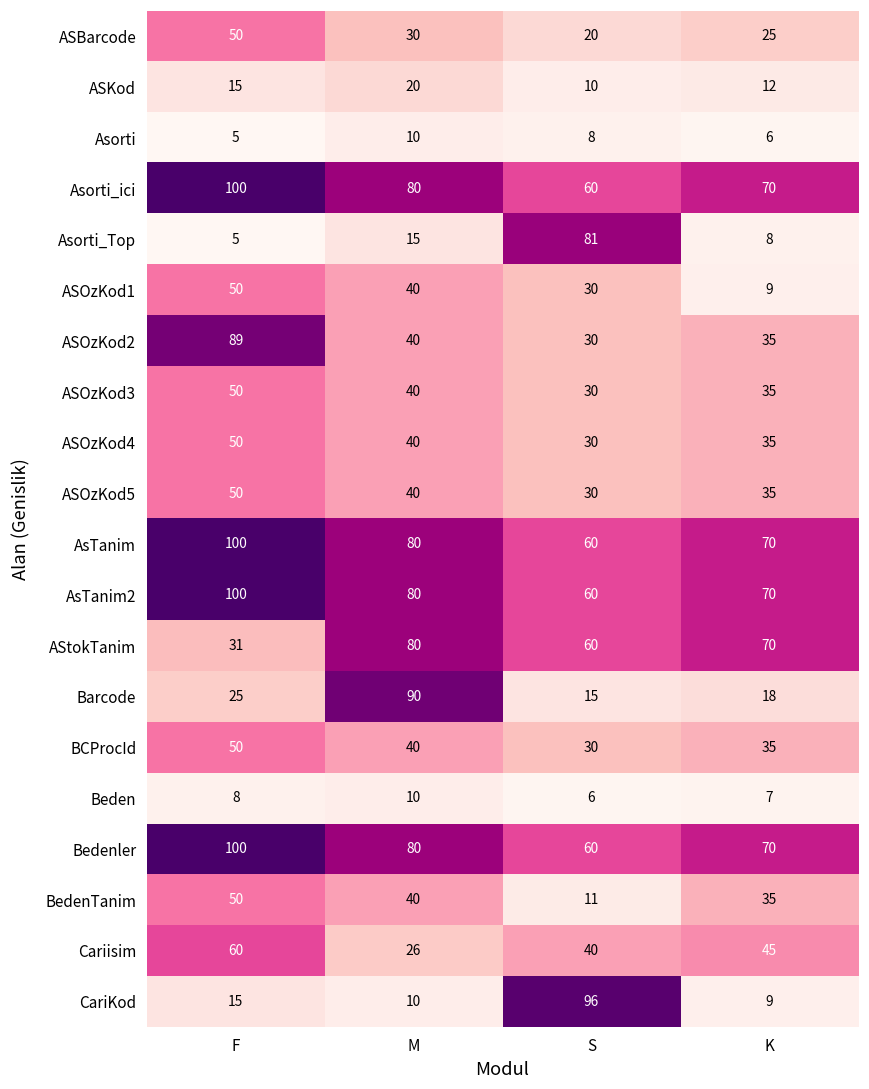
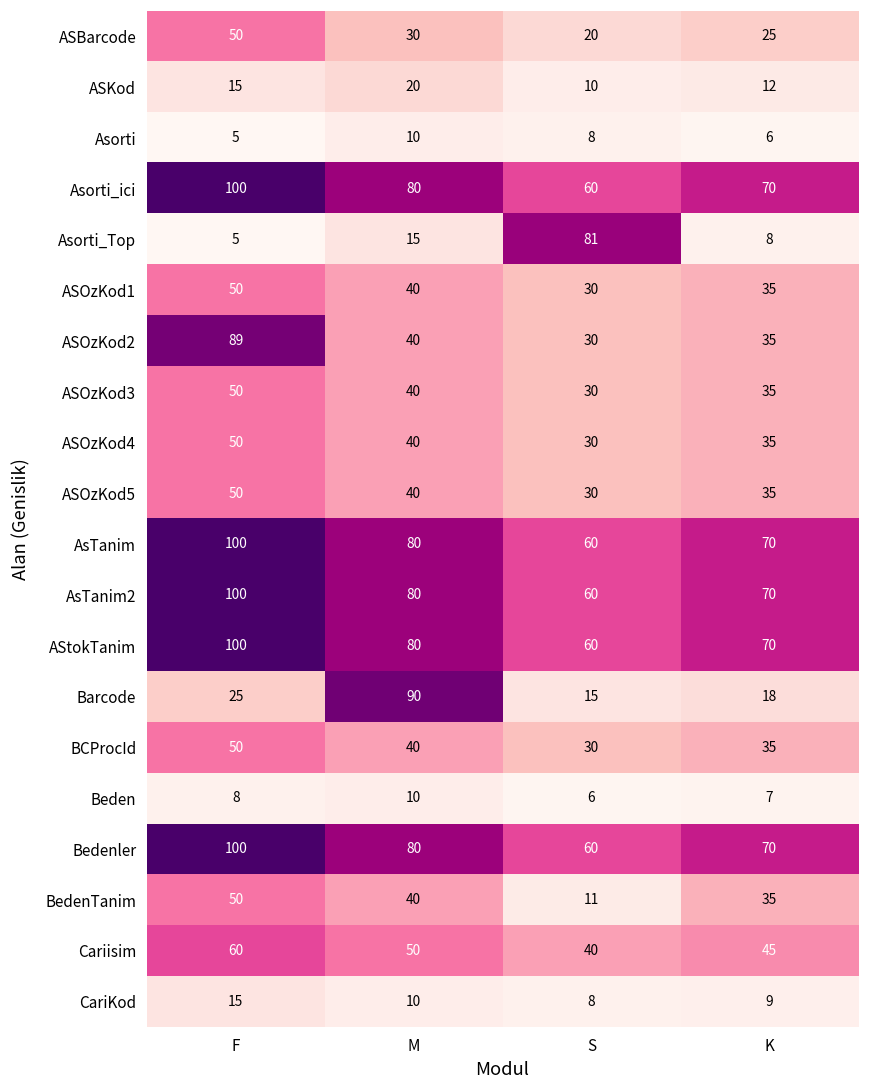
  {
    "ASBarcode": {
      "F": 50,
      "M": 30,
      "S": 20,
      "K": 25
    },
    "ASKod": {
      "F": 15,
      "M": 20,
      "S": 10,
      "K": 12
    },
    "Asorti": {
      "F": 5,
      "M": 10,
      "S": 8,
      "K": 6
    },
    "Asorti_ici": {
      "F": 100,
      "M": 80,
      "S": 60,
      "K": 70
    },
    "Asorti_Top": {
      "F": 5,
      "M": 15,
      "S": 81,
      "K": 8
    },
    "ASOzKod1": {
      "F": 50,
      "M": 40,
      "S": 30,
-     "K": 9
+     "K": 35
    },
    "ASOzKod2": {
      "F": 89,
      "M": 40,
      "S": 30,
      "K": 35
    },
    "ASOzKod3": {
      "F": 50,
      "M": 40,
      "S": 30,
      "K": 35
    },
    "ASOzKod4": {
      "F": 50,
      "M": 40,
      "S": 30,
      "K": 35
    },
    "ASOzKod5": {
      "F": 50,
      "M": 40,
      "S": 30,
      "K": 35
    },
    "AsTanim": {
      "F": 100,
      "M": 80,
      "S": 60,
      "K": 70
    },
    "AsTanim2": {
      "F": 100,
      "M": 80,
      "S": 60,
      "K": 70
    },
    "AStokTanim": {
-     "F": 31,
+     "F": 100,
      "M": 80,
      "S": 60,
      "K": 70
    },
    "Barcode": {
      "F": 25,
      "M": 90,
      "S": 15,
      "K": 18
    },
    "BCProcId": {
      "F": 50,
      "M": 40,
      "S": 30,
      "K": 35
    },
    "Beden": {
      "F": 8,
      "M": 10,
      "S": 6,
      "K": 7
    },
    "Bedenler": {
      "F": 100,
      "M": 80,
      "S": 60,
      "K": 70
    },
    "BedenTanim": {
      "F": 50,
      "M": 40,
      "S": 11,
      "K": 35
    },
    "Cariisim": {
      "F": 60,
-     "M": 26,
+     "M": 50,
      "S": 40,
      "K": 45
    },
    "CariKod": {
      "F": 15,
      "M": 10,
-     "S": 96,
+     "S": 8,
      "K": 9
    }
  }
